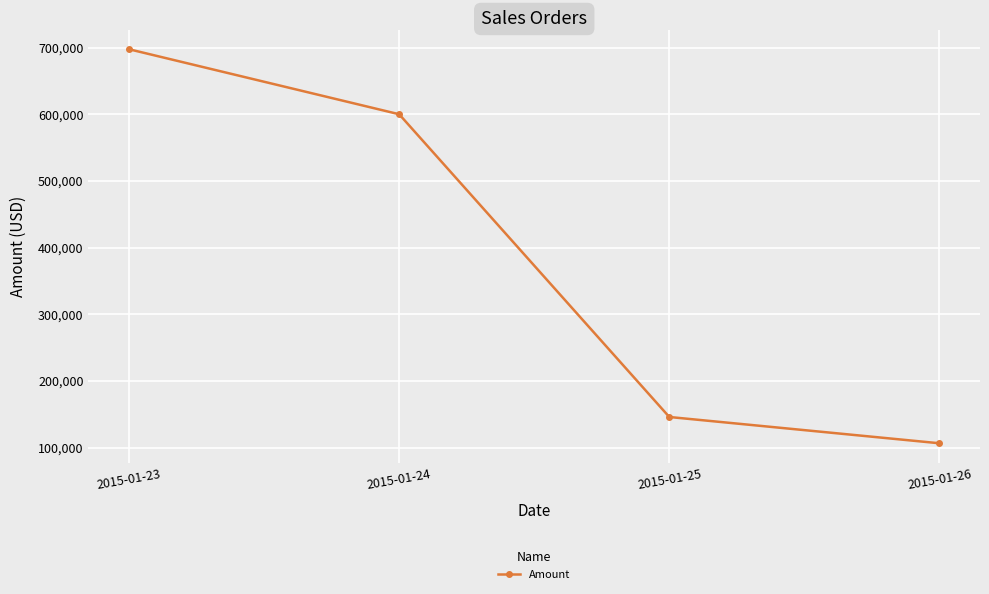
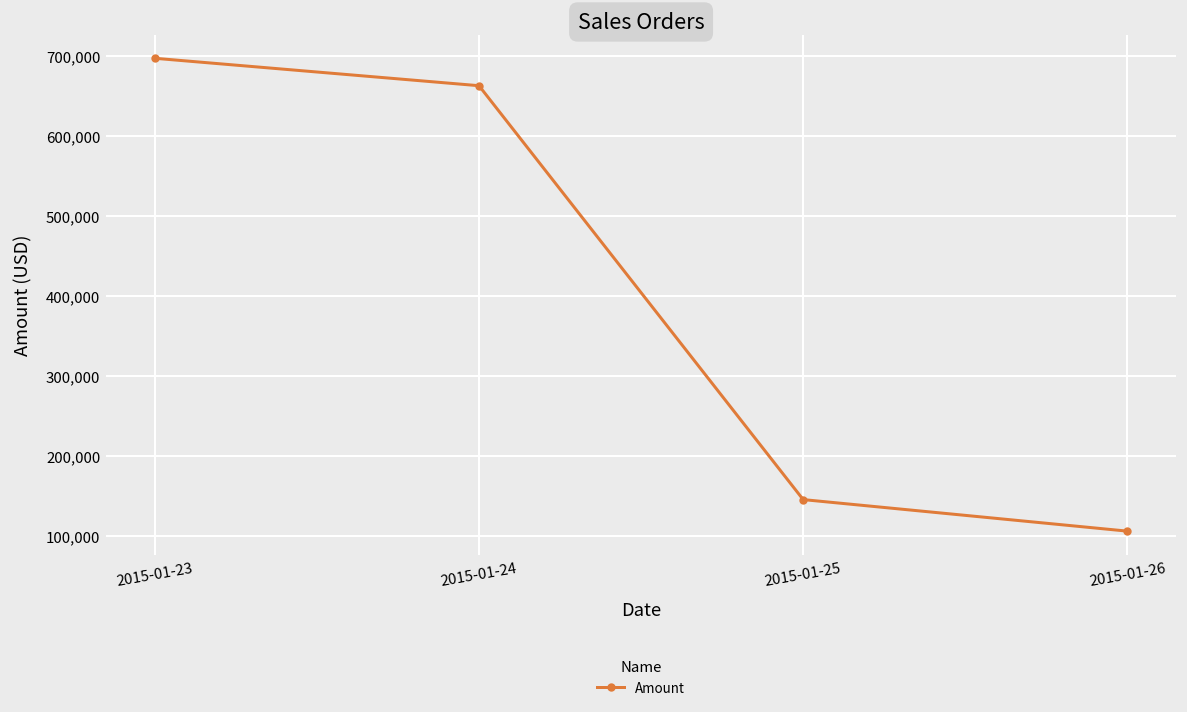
  {
    "2015-01-23": "700,000",
-   "2015-01-24": "600,000",
+   "2015-01-24": "660,000",
    "2015-01-25": "150,000",
    "2015-01-26": "110,000"
  }
